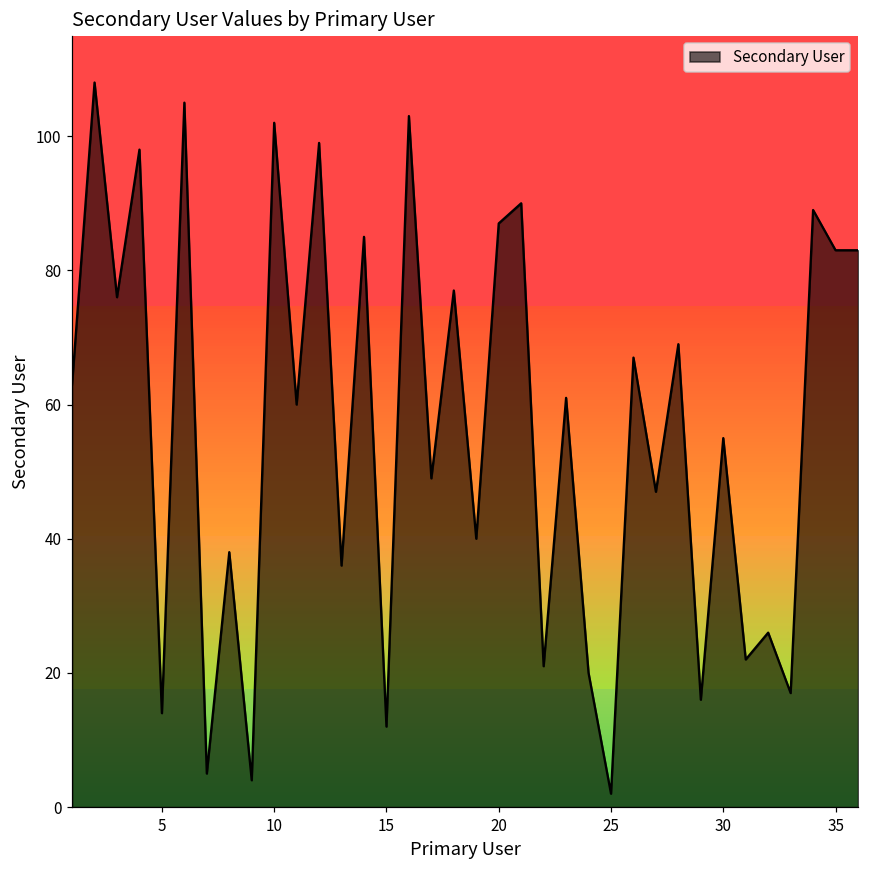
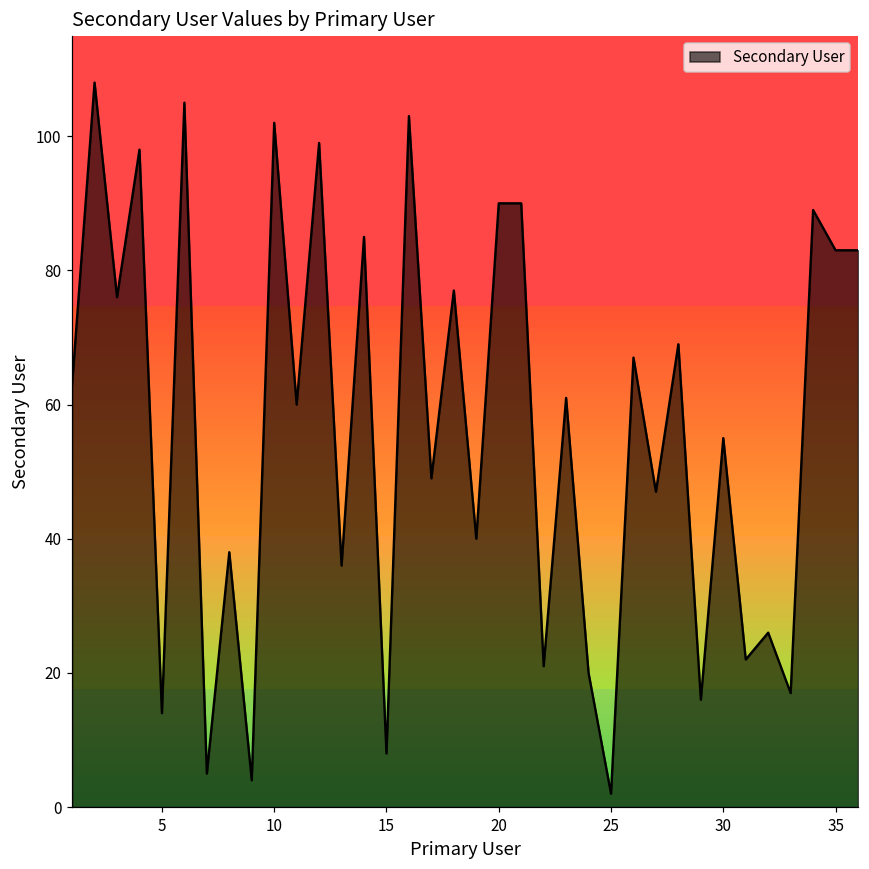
  {
    "5": 14,
    "10": 102,
-   "15": 12,
-   "20": 87,
+   "15": 8,
+   "20": 90,
    "25": 2,
    "30": 55,
    "35": 83
  }
